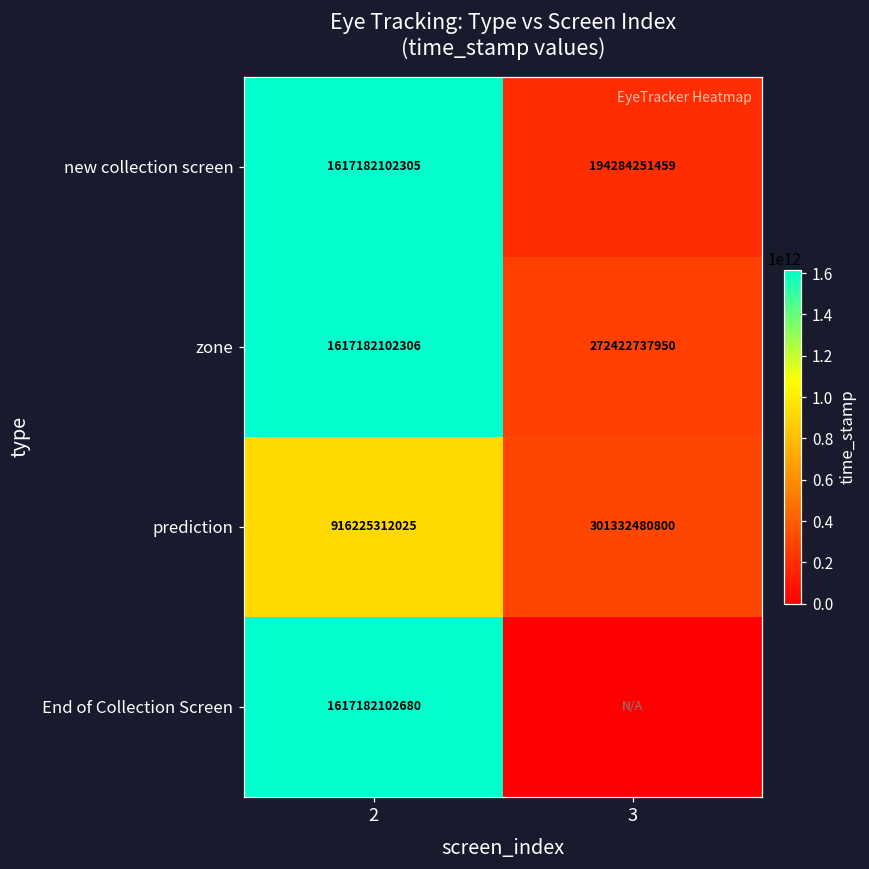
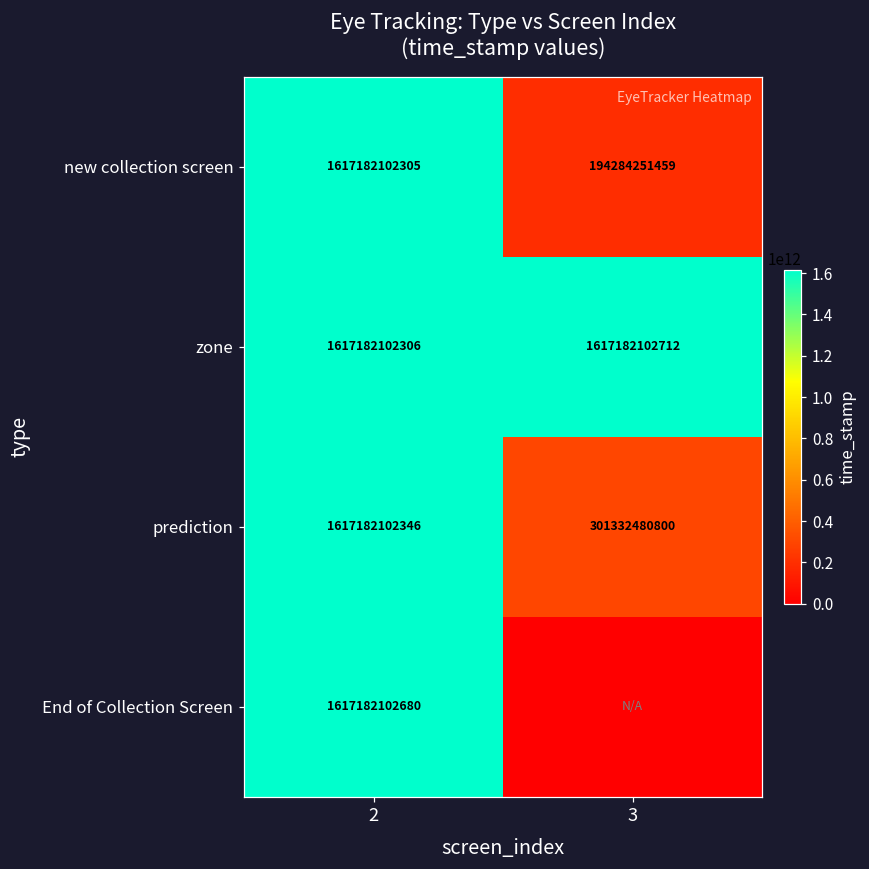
  {
    "new collection screen": {
      "2": 1617182102305
    },
    "zone": {
      "2": 1617182102306,
-     "3": 272422737950
+     "3": 1617182102712
    },
    "prediction": {
-     "2": 916225312025,
+     "2": 1617182102346,
      "3": 301332480800
    },
    "End of Collection Screen": {
      "2": 1617182102680
    }
  }
